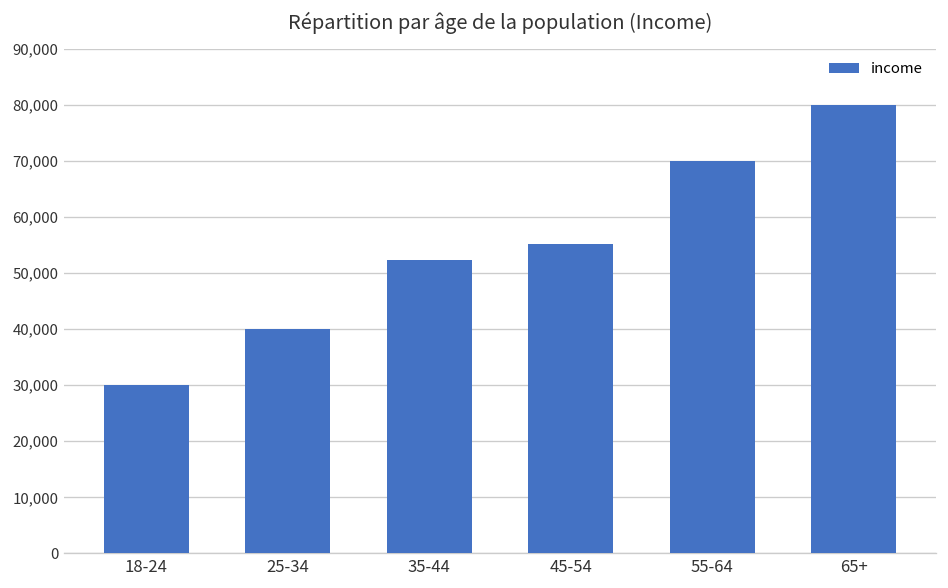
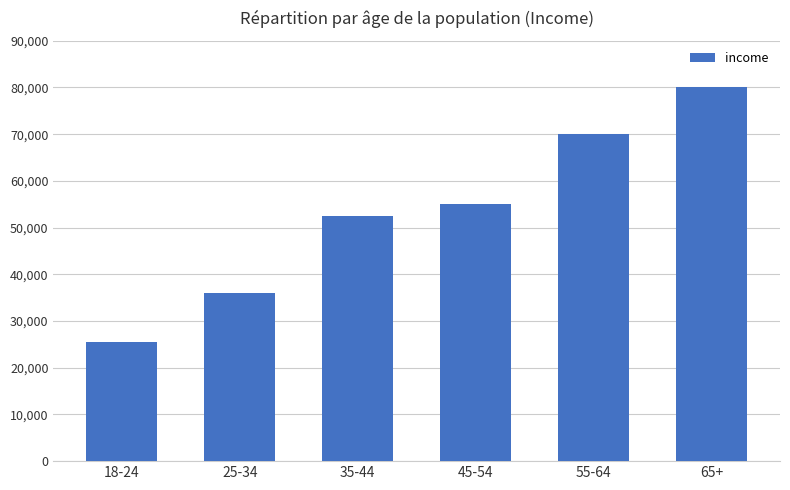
  {
-   "18-24": "30,000",
-   "25-34": "40,000",
+   "18-24": "25,000",
+   "25-34": "36,000",
    "35-44": "52,000",
    "45-54": "55,000",
    "55-64": "70,000",
    "65+": "80,000"
  }
